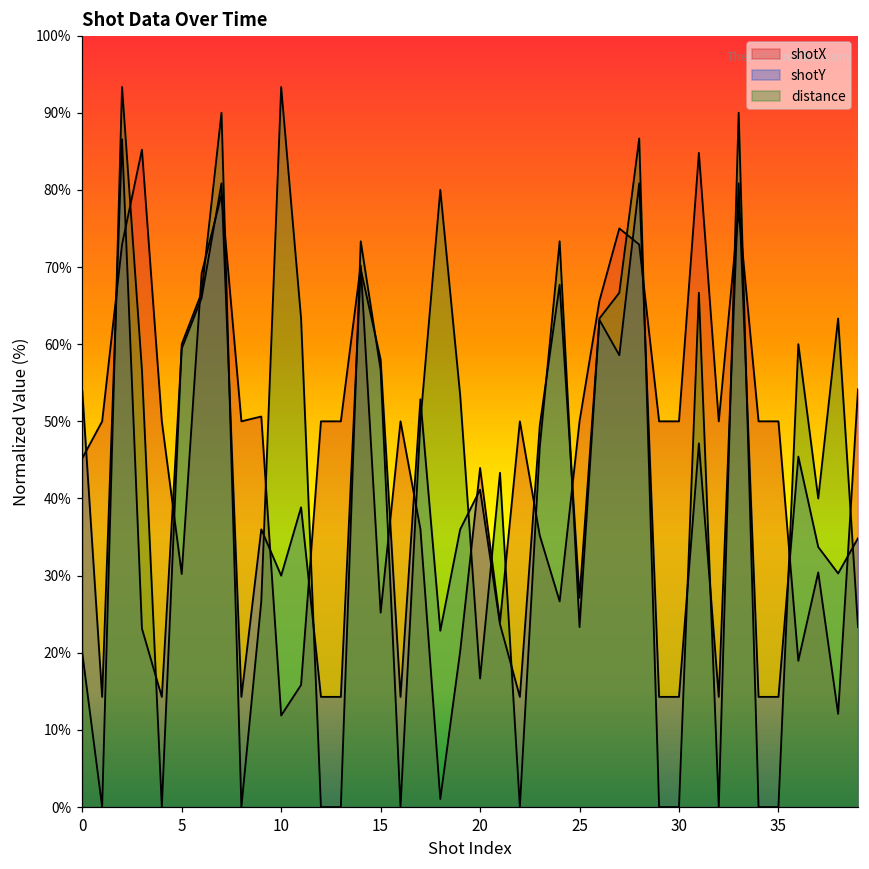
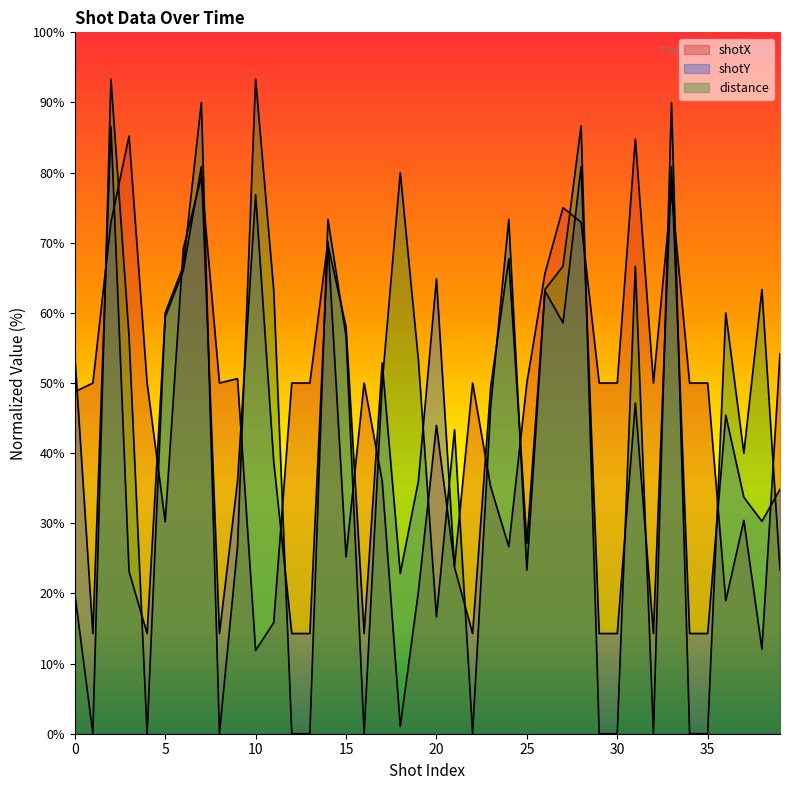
  {
    "shotX": {
-     "0": "45%",
+     "0": "49%",
      "5": "30%",
      "10": "12%",
      "15": "25%",
      "20": "44%",
      "25": "50%",
      "30": "50%",
      "35": "50%"
    },
    "shotY": {
      "0": "54%",
      "5": "59%",
-     "10": "30%",
+     "10": "77%",
      "15": "58%",
-     "20": "41%",
+     "20": "65%",
      "25": "27%",
      "30": "14%",
      "35": "14%"
    },
    "distance": {
      "0": "20%",
      "5": "60%",
      "10": "93%",
      "15": "57%",
      "20": "17%",
      "25": "23%",
      "30": "0%",
      "35": "0%"
    }
  }
